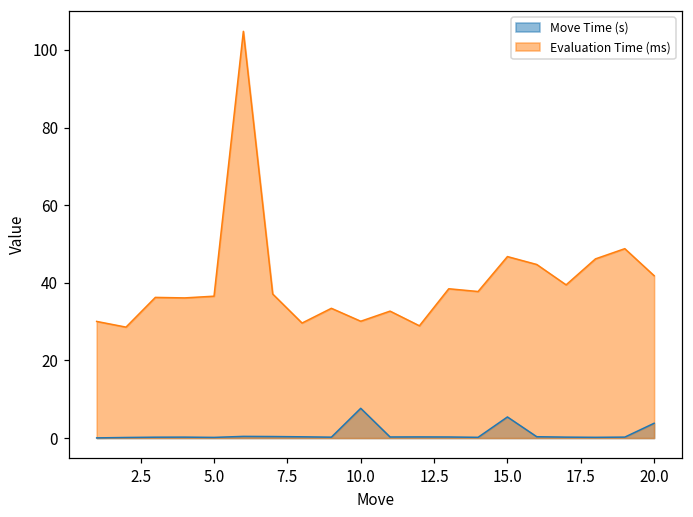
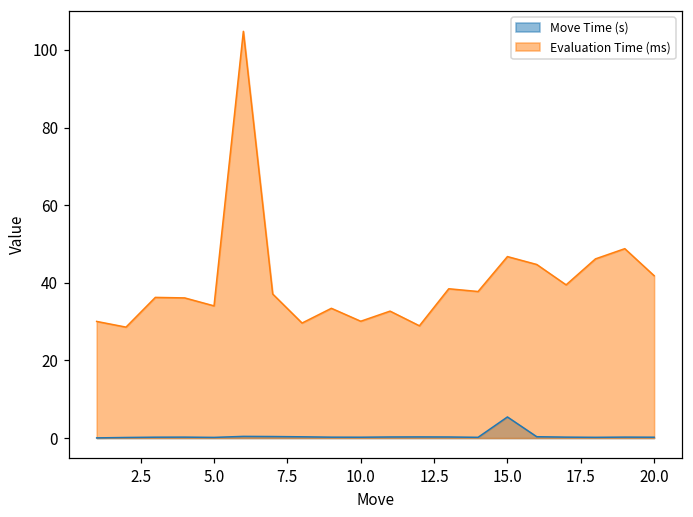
  {
    "Move Time (s)": {
      "5.0": 0,
-     "10.0": 8,
+     "10.0": 0,
      "15.0": 5,
-     "20.0": 4
+     "20.0": 0
    },
    "Evaluation Time (ms)": {
-     "5.0": 37,
+     "5.0": 34,
      "10.0": 30,
      "15.0": 47,
      "20.0": 42
    }
  }
